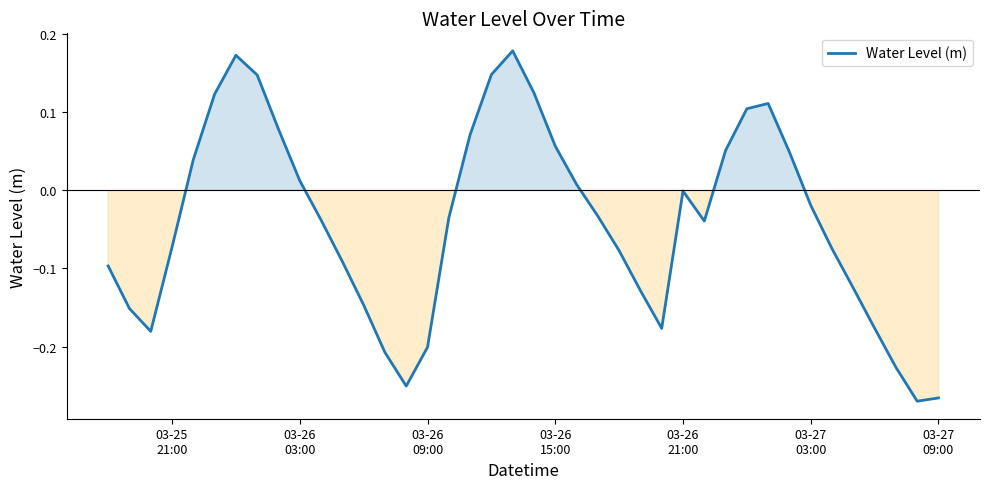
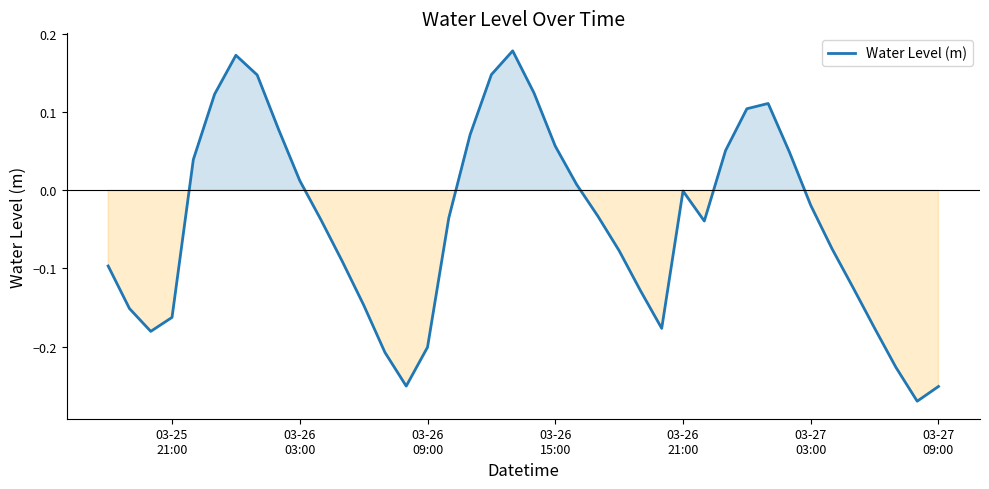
  {
-   "03-25 21:00": -0.07,
+   "03-25 21:00": -0.16,
    "03-26 03:00": 0.01,
    "03-26 09:00": -0.20,
    "03-26 15:00": 0.06,
    "03-26 21:00": 0.00,
    "03-27 03:00": -0.02,
-   "03-27 09:00": -0.27
+   "03-27 09:00": -0.25
  }
